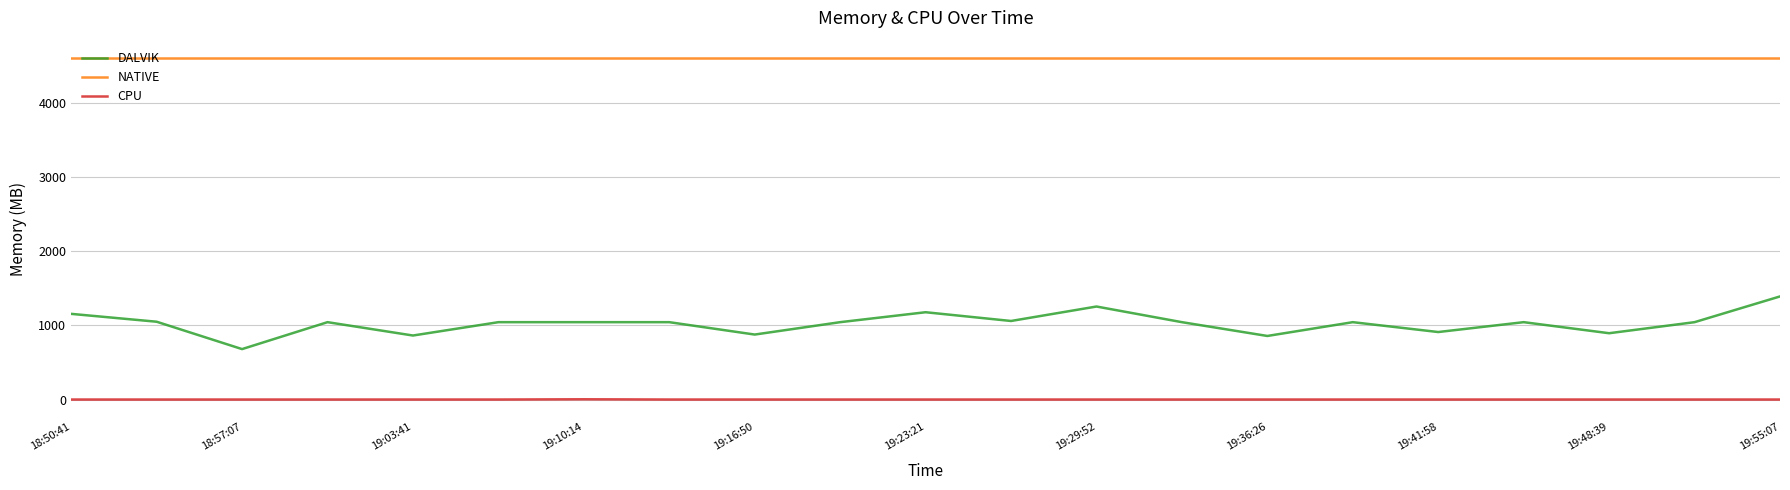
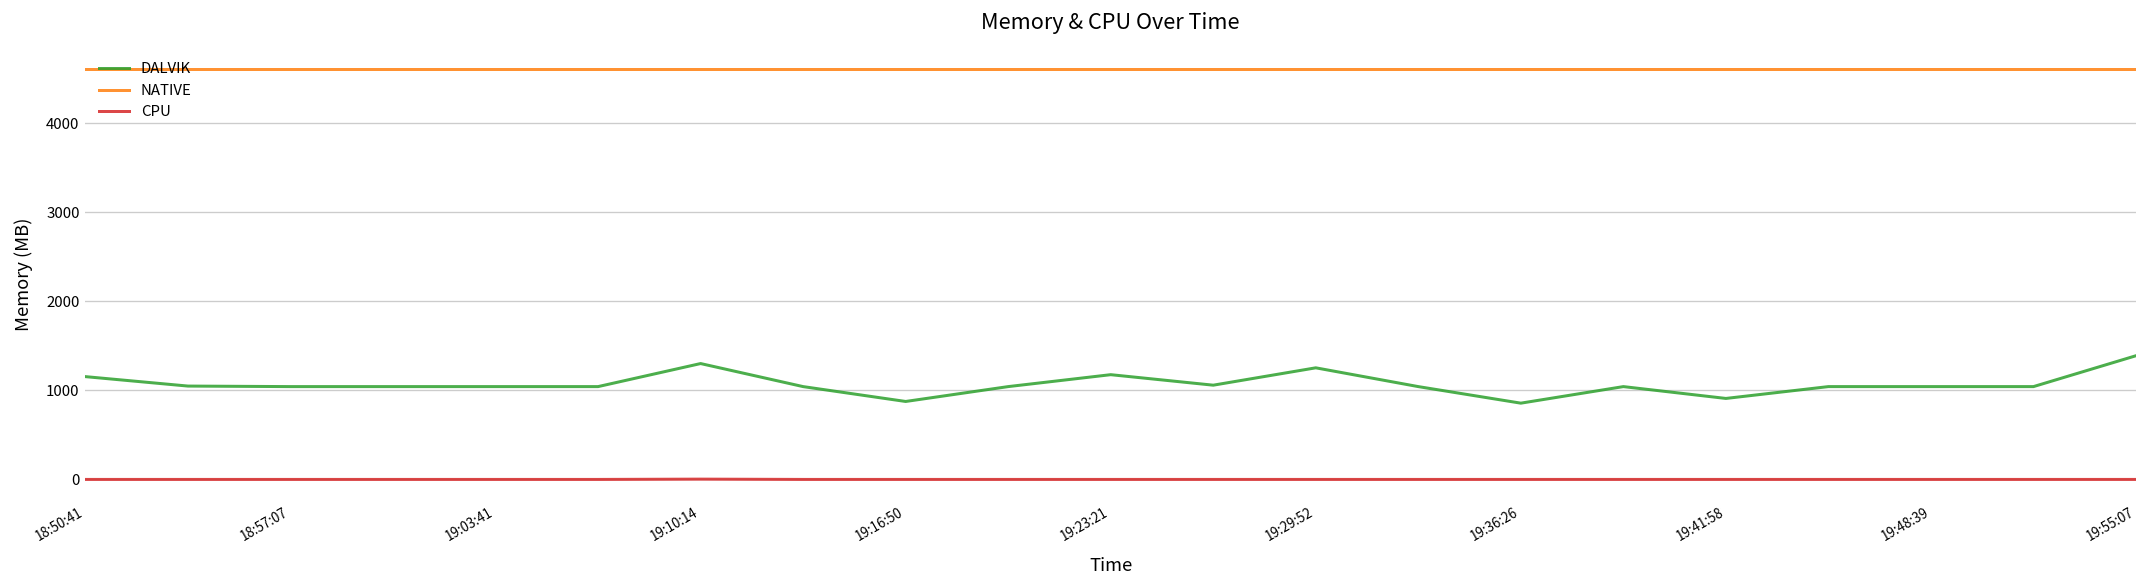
  {
    "DALVIK": {
      "18:50:41": 1200,
-     "18:57:07": 700,
-     "19:03:41": 900,
-     "19:10:14": 1000,
+     "18:57:07": 1000,
+     "19:03:41": 1000,
+     "19:10:14": 1300,
      "19:16:50": 900,
      "19:23:21": 1200,
      "19:29:52": 1300,
      "19:36:26": 900,
      "19:41:58": 900,
-     "19:48:39": 900,
+     "19:48:39": 1000,
      "19:55:07": 1400
    },
    "NATIVE": {
      "18:50:41": 4600,
      "18:57:07": 4600,
      "19:03:41": 4600,
      "19:10:14": 4600,
      "19:16:50": 4600,
      "19:23:21": 4600,
      "19:29:52": 4600,
      "19:36:26": 4600,
      "19:41:58": 4600,
      "19:48:39": 4600,
      "19:55:07": 4600
    },
    "CPU": {
      "18:50:41": 0,
      "18:57:07": 0,
      "19:03:41": 0,
      "19:10:14": 0,
      "19:16:50": 0,
      "19:23:21": 0,
      "19:29:52": 0,
      "19:36:26": 0,
      "19:41:58": 0,
      "19:48:39": 0,
      "19:55:07": 0
    }
  }
